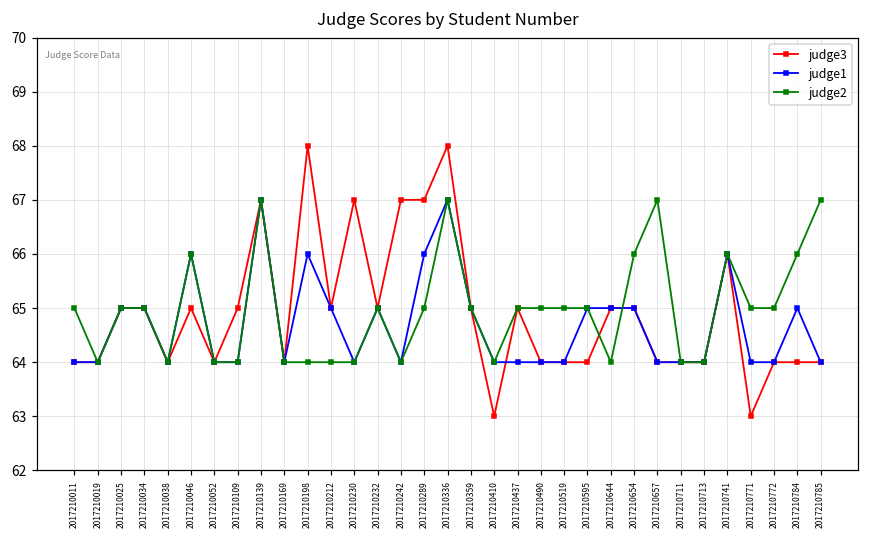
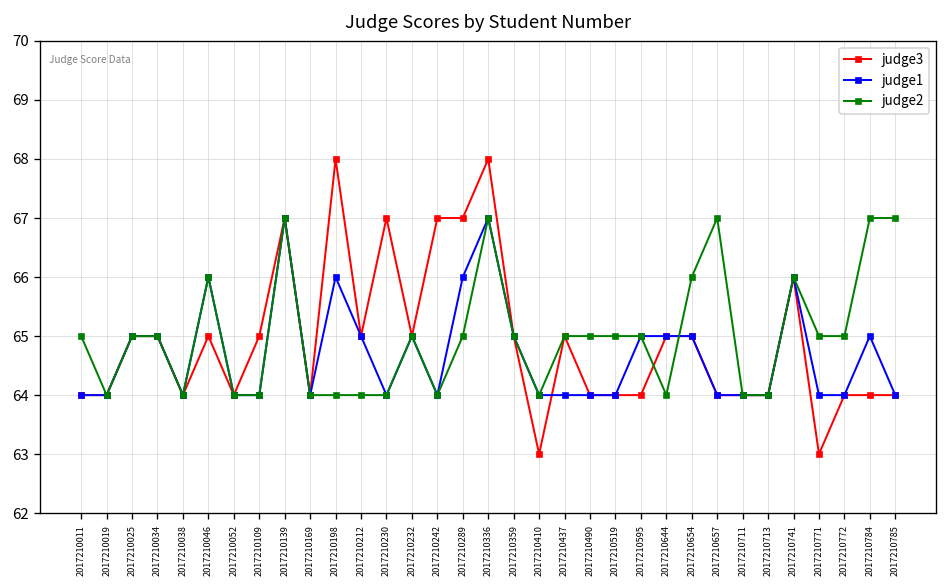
  {
    "judge3": {
      "2017210046": 65,
      "2017210109": 65,
      "2017210198": 68,
      "2017210230": 67,
      "2017210242": 67,
      "2017210289": 67,
      "2017210336": 68,
      "2017210410": 63,
      "2017210595": 64,
      "2017210771": 63,
      "2017210784": 64
    },
    "judge1": {
      "2017210198": 66,
      "2017210289": 66,
      "2017210437": 64,
      "2017210771": 64,
      "2017210784": 65
    },
    "judge2": {
      "2017210011": 65,
      "2017210198": 64,
      "2017210212": 64,
      "2017210289": 65,
      "2017210490": 65,
      "2017210519": 65,
      "2017210644": 64,
      "2017210654": 66,
      "2017210657": 67,
      "2017210771": 65,
      "2017210772": 65,
-     "2017210784": 66,
+     "2017210784": 67,
      "2017210785": 67
    }
  }
